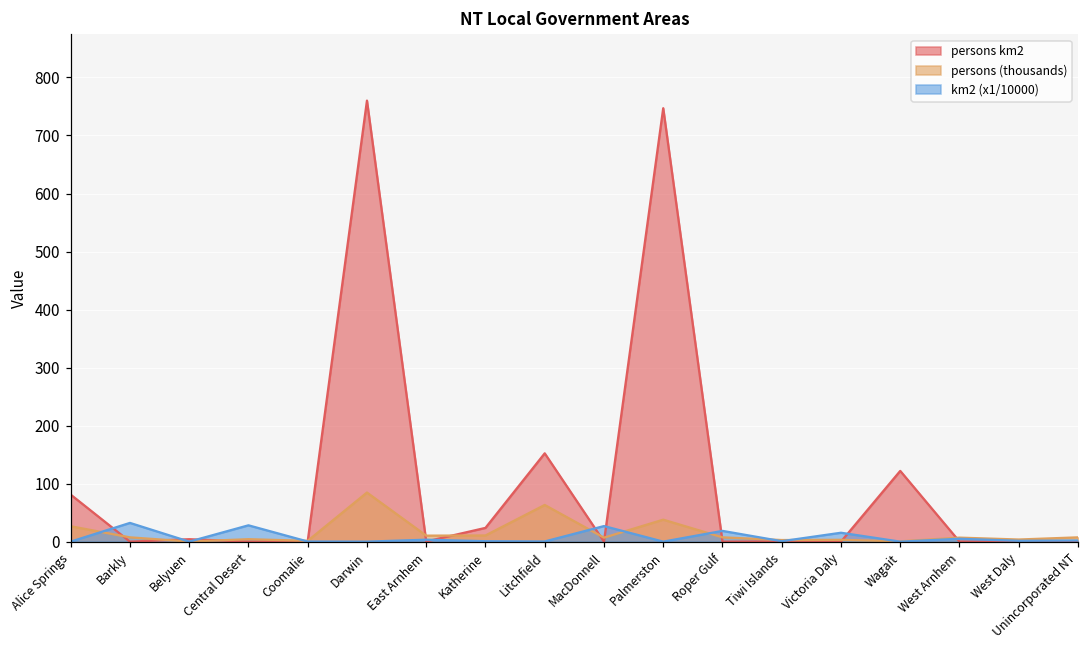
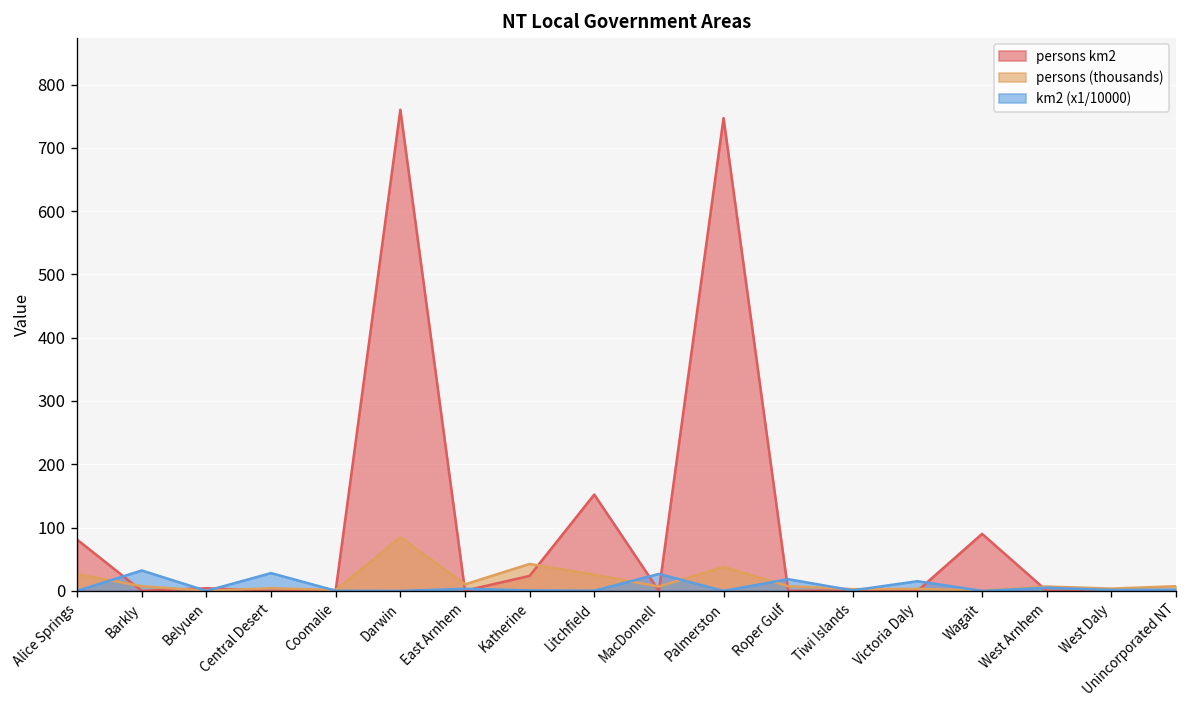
  {
    "persons km2": {
      "Alice Springs": 80,
      "Barkly": 0,
      "Darwin": 760,
      "Katherine": 20,
      "Litchfield": 150,
      "MacDonnell": 0,
      "Palmerston": 750,
      "Roper Gulf": 0,
-     "Wagait": 120,
+     "Wagait": 90,
      "West Arnhem": 0
    },
    "persons (thousands)": {
      "Alice Springs": 30,
      "Barkly": 10,
      "Darwin": 80,
      "East Arnhem": 10,
-     "Katherine": 10,
-     "Litchfield": 60,
+     "Katherine": 40,
+     "Litchfield": 30,
      "MacDonnell": 10,
      "Palmerston": 40,
      "Roper Gulf": 10,
      "Unincorporated NT": 10
    },
    "km2 (x1/10000)": {
      "Alice Springs": 0,
      "Barkly": 30,
      "Central Desert": 30,
      "Darwin": 0,
      "Katherine": 0,
      "Litchfield": 0,
      "MacDonnell": 30,
      "Palmerston": 0,
      "Roper Gulf": 20,
      "Victoria Daly": 20
    }
  }
